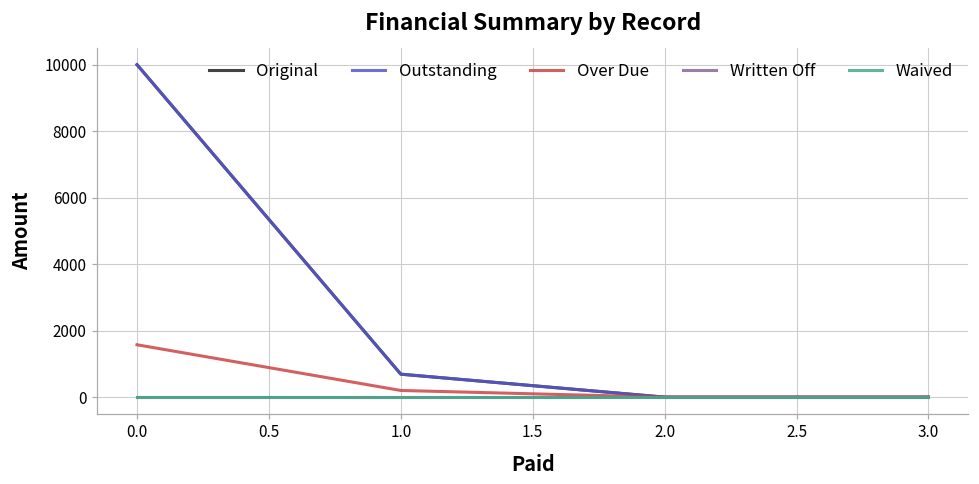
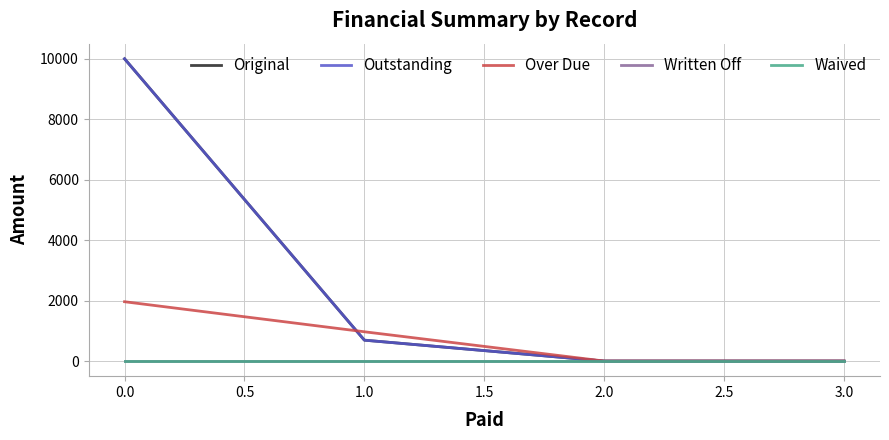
  {
    "Outstanding": {
      "0.0": 10000,
      "1.0": 700
    },
    "Over Due": {
-     "0.0": 1600,
-     "1.0": 200
+     "0.0": 2000,
+     "1.0": 1000
    },
    "Waived": {
      "0.0": 0,
      "1.0": 0
    }
  }
